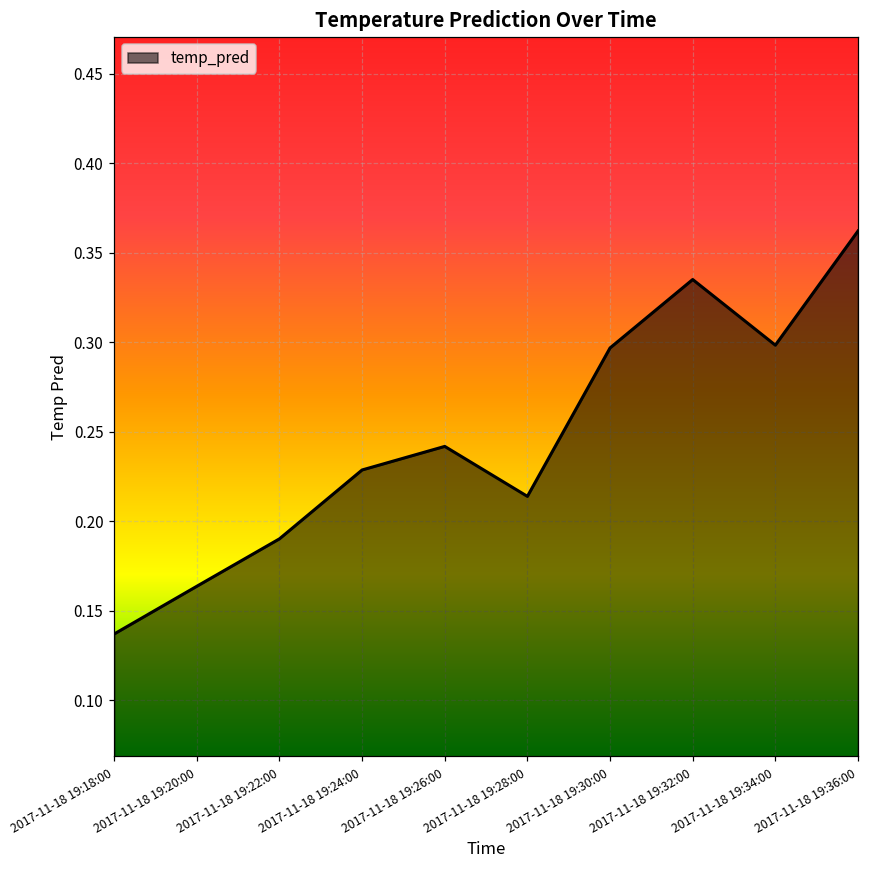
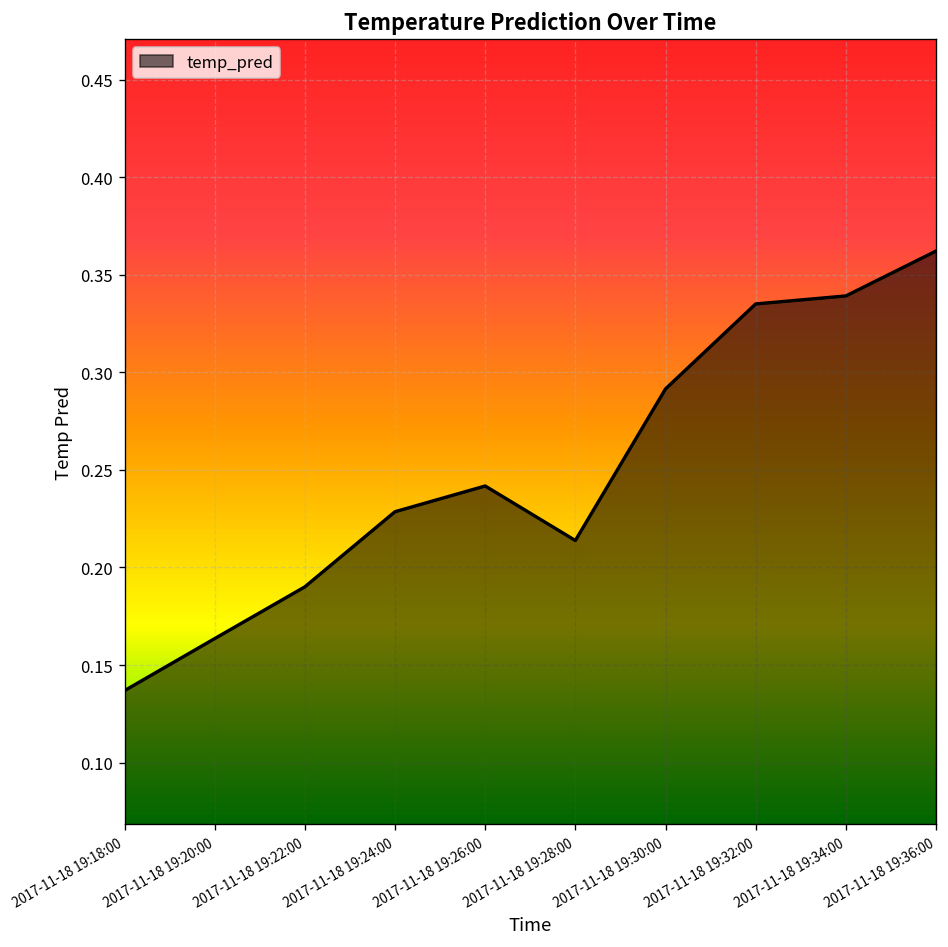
  {
    "2017-11-18 19:18:00": 0.137,
    "2017-11-18 19:20:00": 0.164,
    "2017-11-18 19:22:00": 0.190,
    "2017-11-18 19:24:00": 0.229,
    "2017-11-18 19:26:00": 0.242,
    "2017-11-18 19:28:00": 0.214,
-   "2017-11-18 19:30:00": 0.297,
+   "2017-11-18 19:30:00": 0.291,
    "2017-11-18 19:32:00": 0.335,
-   "2017-11-18 19:34:00": 0.298,
+   "2017-11-18 19:34:00": 0.339,
    "2017-11-18 19:36:00": 0.362
  }
